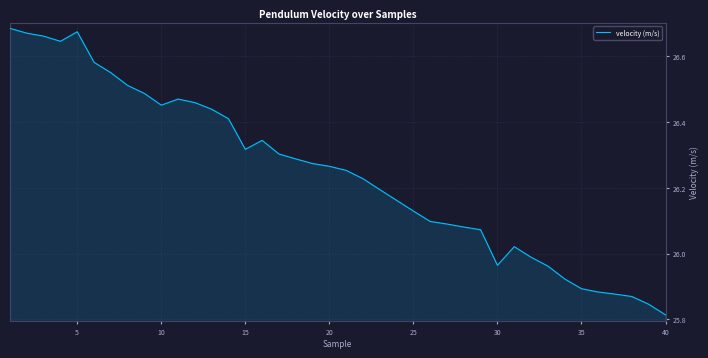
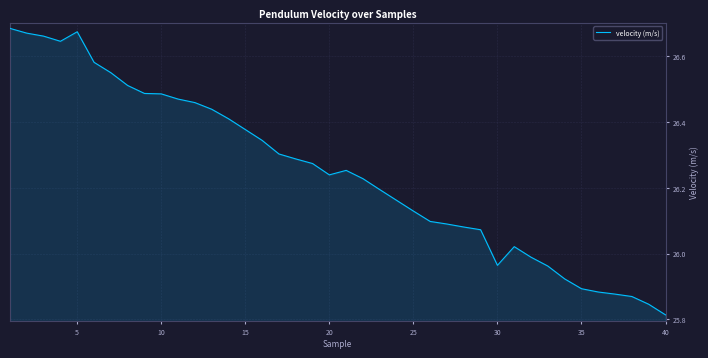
  {
    "5": 26.67,
-   "10": 26.45,
-   "15": 26.32,
-   "20": 26.27,
+   "10": 26.49,
+   "15": 26.38,
+   "20": 26.24,
    "25": 26.13,
    "30": 25.96,
    "35": 25.89,
    "40": 25.81
  }
